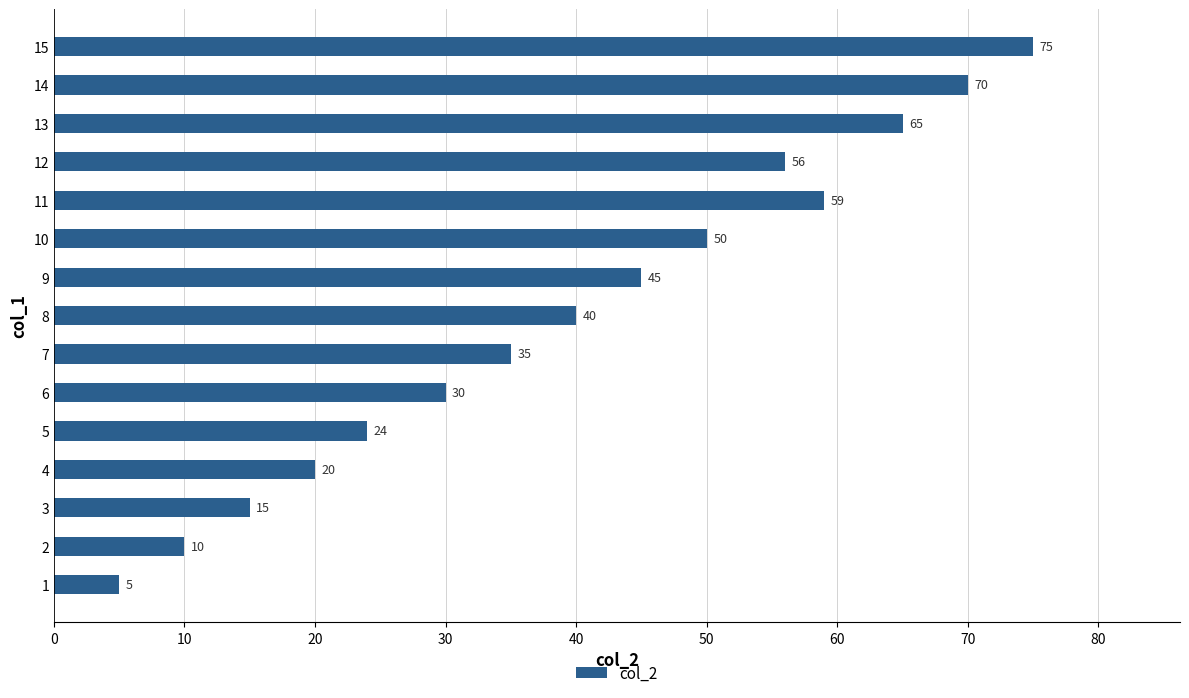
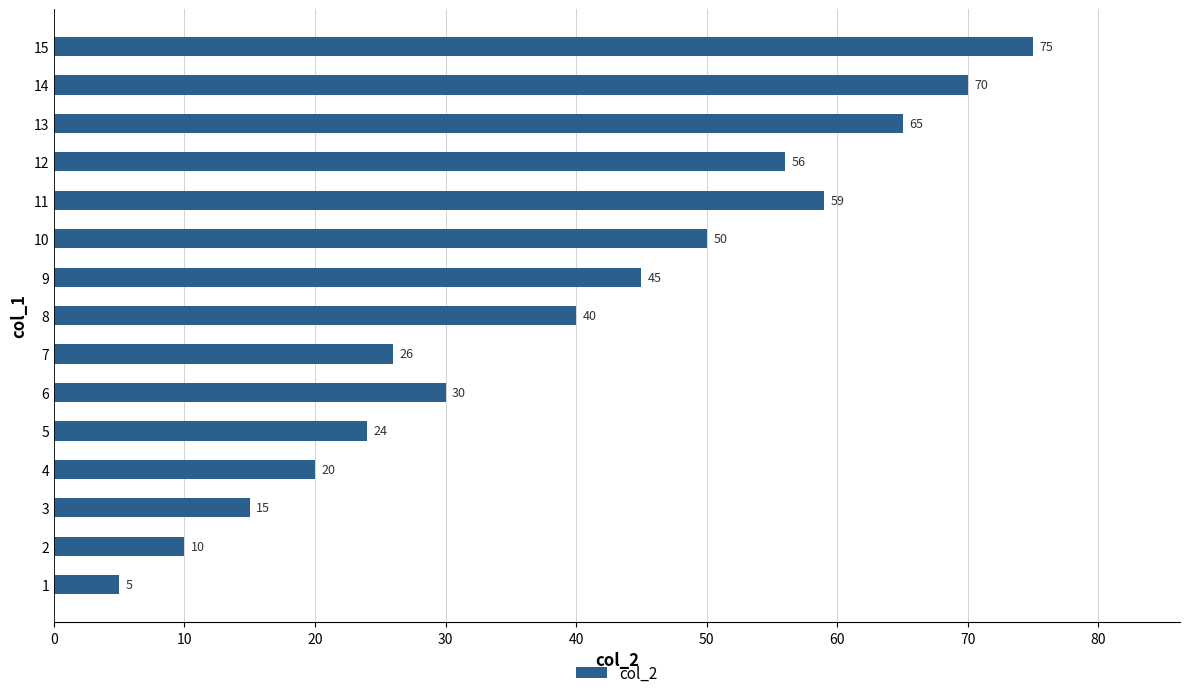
  {
    "15": 75,
    "14": 70,
    "13": 65,
    "12": 56,
    "11": 59,
    "10": 50,
    "9": 45,
    "8": 40,
-   "7": 35,
+   "7": 26,
    "6": 30,
    "5": 24,
    "4": 20,
    "3": 15,
    "2": 10,
    "1": 5
  }
